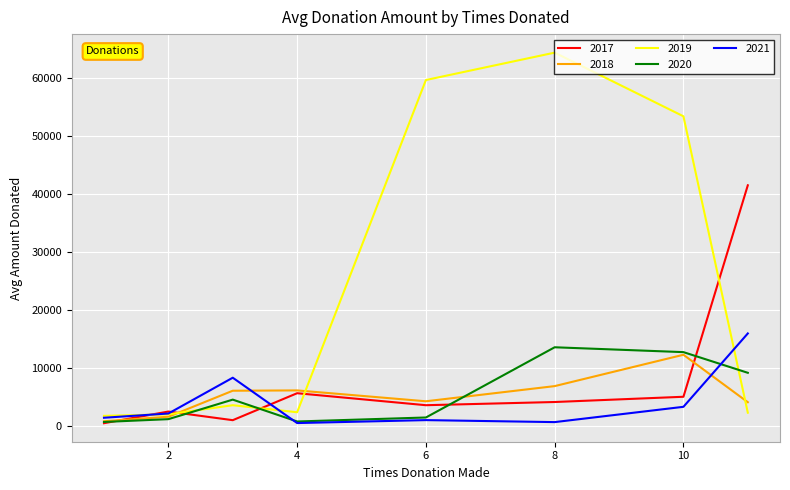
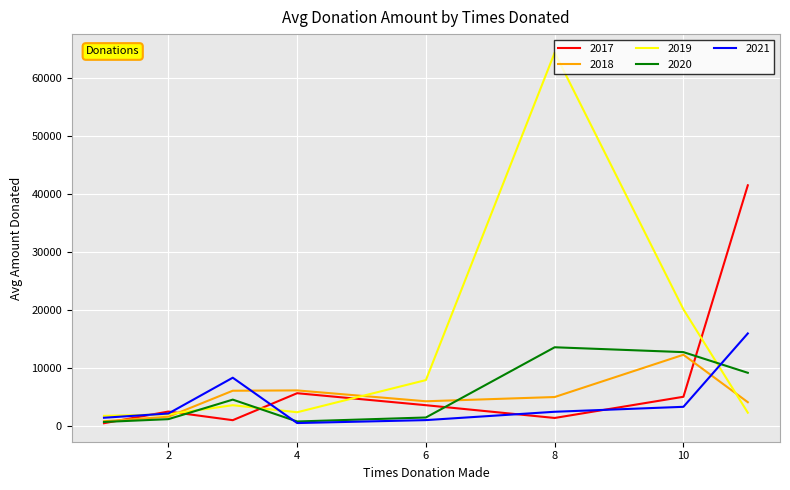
  {
    "2017": {
      "4": 6000,
      "6": 4000,
-     "8": 4000,
+     "8": 1000,
      "10": 5000
    },
    "2018": {
      "4": 6000,
      "6": 4000,
-     "8": 7000,
+     "8": 5000,
      "10": 12000
    },
    "2019": {
      "4": 2000,
-     "6": 60000,
-     "10": 53000
+     "6": 8000,
+     "10": 20000
    },
    "2020": {
      "6": 1000,
      "8": 14000,
      "10": 13000
    },
    "2021": {
      "6": 1000,
-     "8": 1000,
+     "8": 2000,
      "10": 3000
    }
  }
